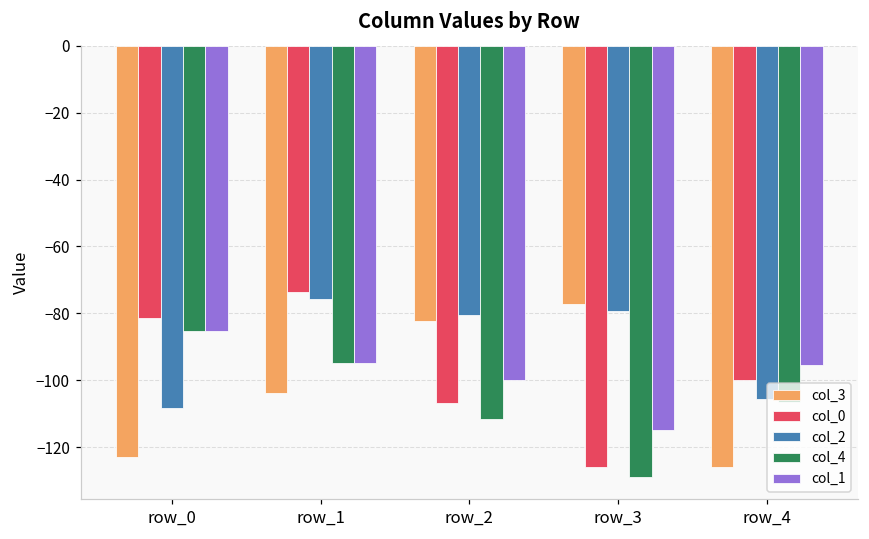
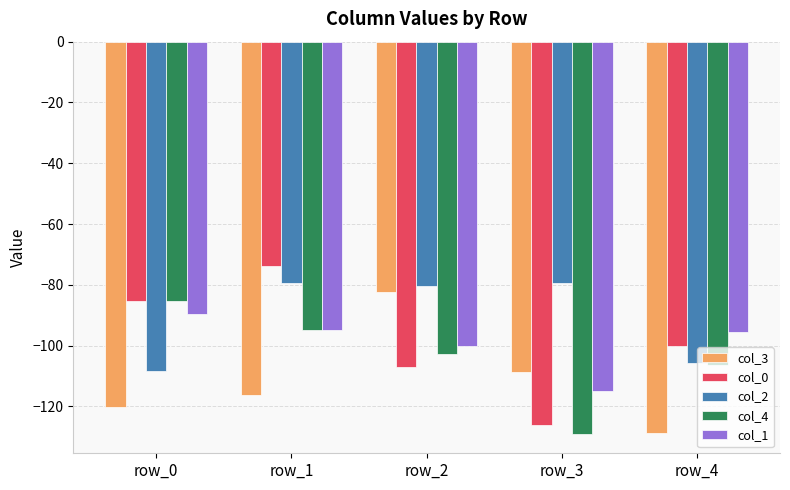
  {
    "col_3": {
-     "row_0": -123,
-     "row_1": -104,
+     "row_0": -120,
+     "row_1": -116,
      "row_2": -82,
-     "row_3": -77,
-     "row_4": -126
+     "row_3": -109,
+     "row_4": -129
    },
    "col_0": {
-     "row_0": -81,
+     "row_0": -85,
      "row_1": -74,
      "row_2": -107,
      "row_3": -126,
      "row_4": -100
    },
    "col_2": {
      "row_0": -108,
-     "row_1": -76,
+     "row_1": -79,
      "row_2": -80,
      "row_3": -79,
      "row_4": -106
    },
    "col_4": {
      "row_0": -85,
      "row_1": -95,
-     "row_2": -112,
+     "row_2": -103,
      "row_3": -129
    },
    "col_1": {
-     "row_0": -85,
+     "row_0": -90,
      "row_1": -95,
      "row_2": -100,
      "row_3": -115,
      "row_4": -96
    }
  }
